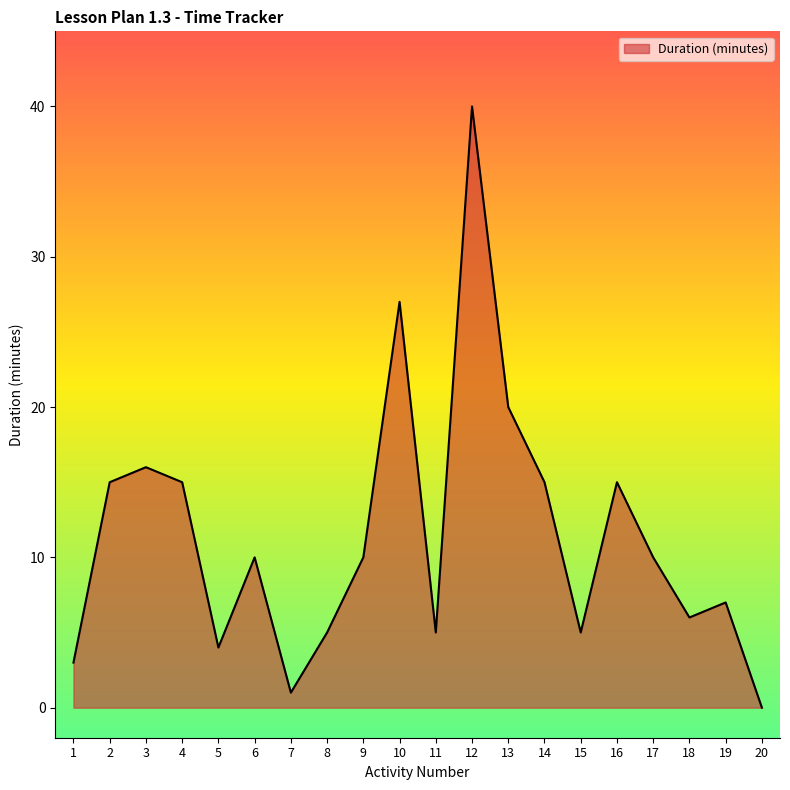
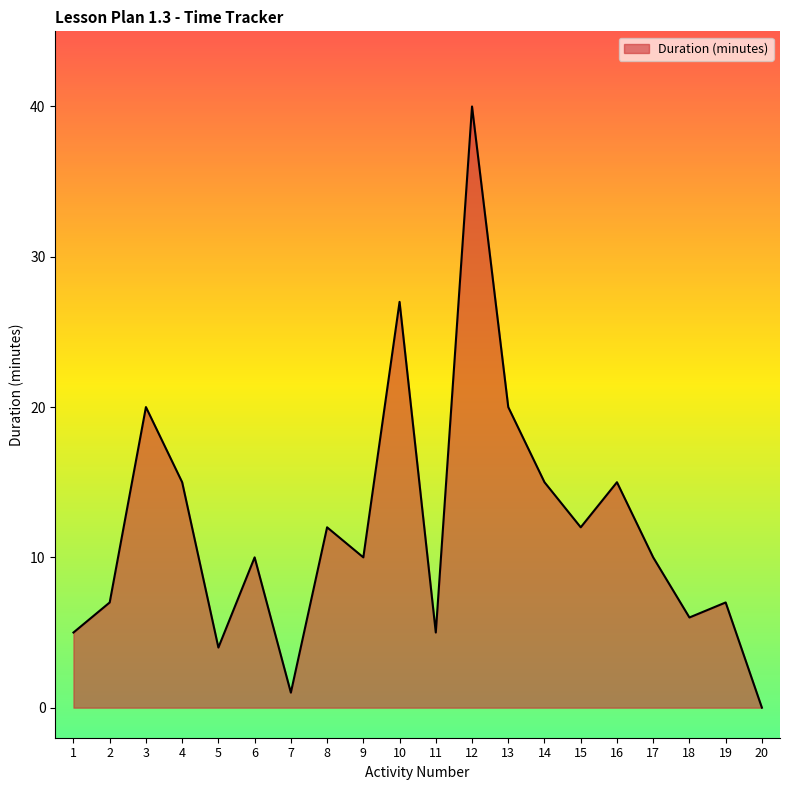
  {
-   "1": 3,
-   "2": 15,
-   "3": 16,
+   "1": 5,
+   "2": 7,
+   "3": 20,
    "4": 15,
    "5": 4,
    "6": 10,
    "7": 1,
-   "8": 5,
+   "8": 12,
    "9": 10,
    "10": 27,
    "11": 5,
    "12": 40,
    "13": 20,
    "14": 15,
-   "15": 5,
+   "15": 12,
    "16": 15,
    "17": 10,
    "18": 6,
    "19": 7,
    "20": 0
  }
